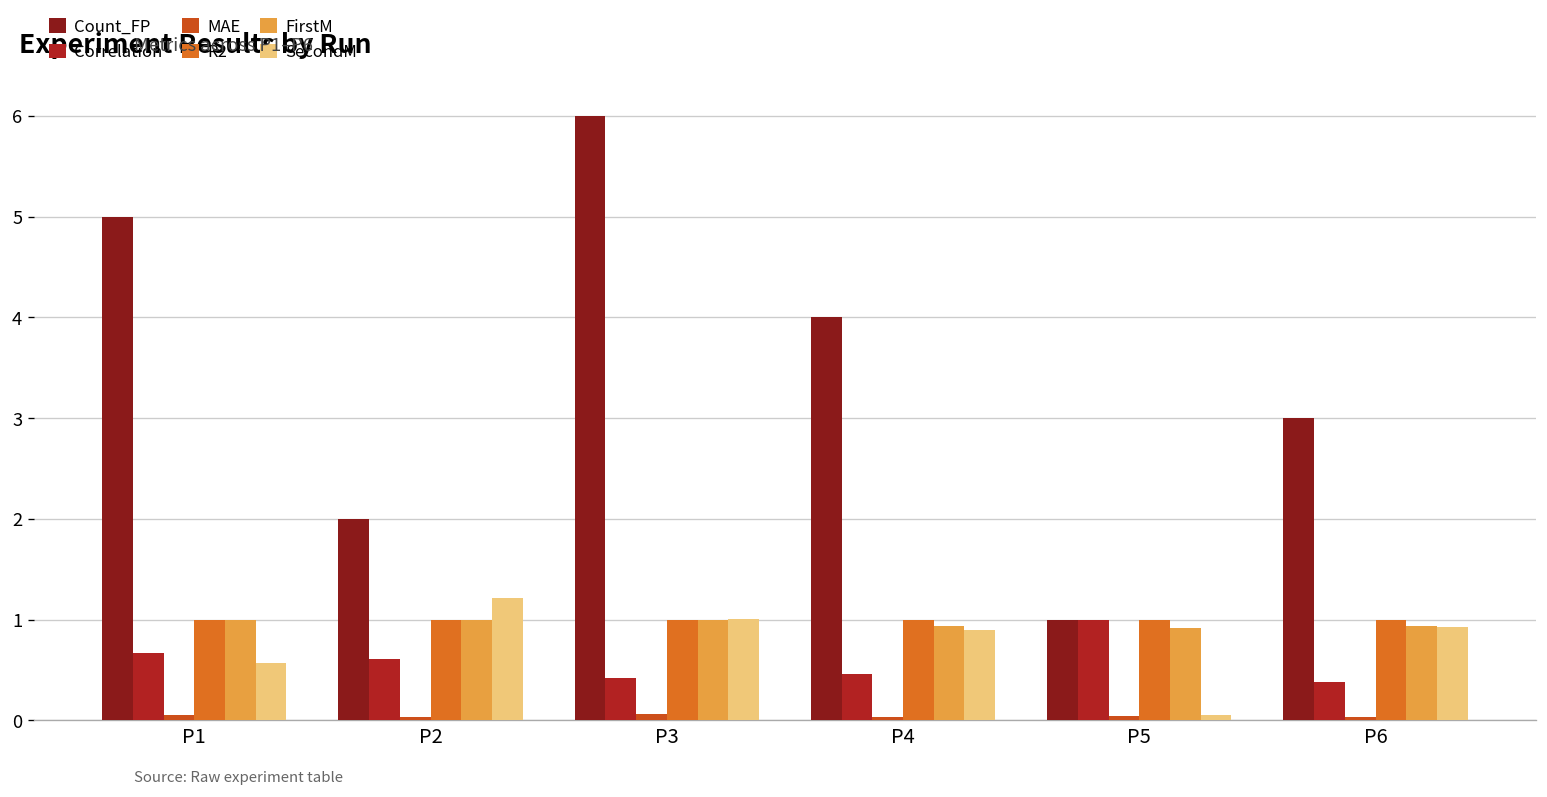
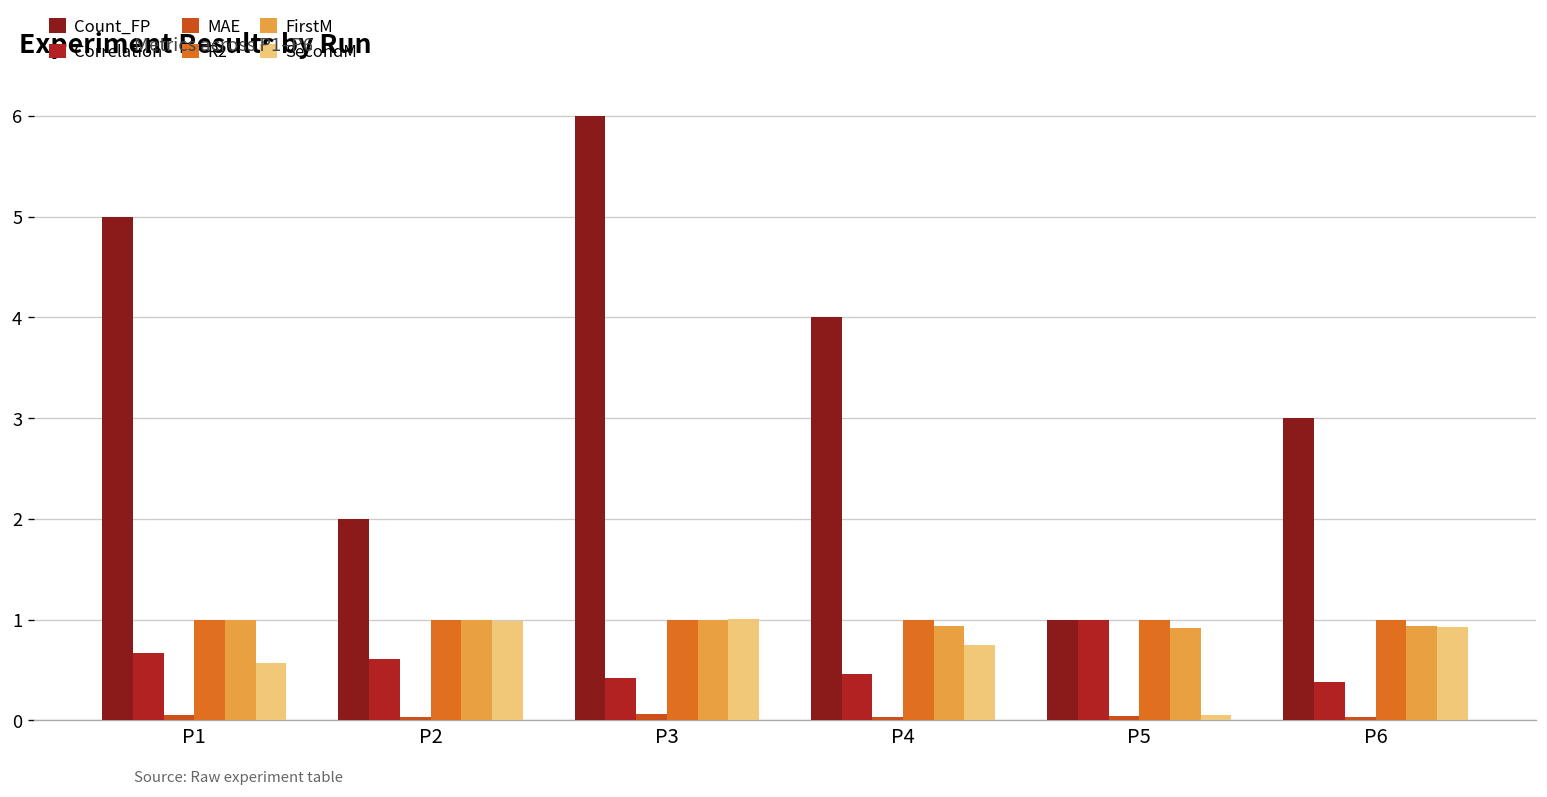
  {
    "SecondM": {
      "P1": 0.6,
-     "P2": 1.2,
+     "P2": 1.0,
      "P3": 1.0,
-     "P4": 0.9,
+     "P4": 0.8,
      "P5": 0.0,
      "P6": 0.9
    }
  }
